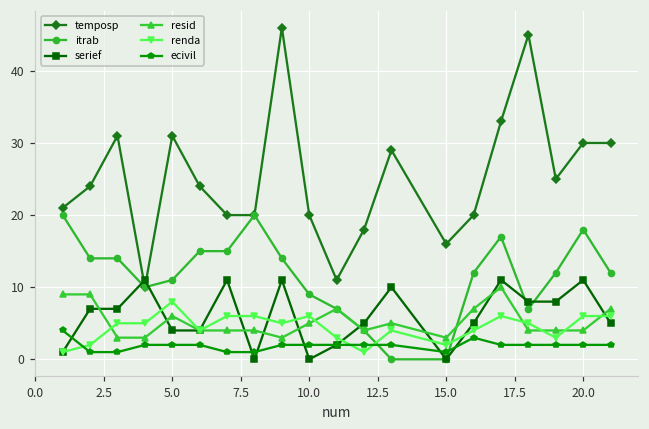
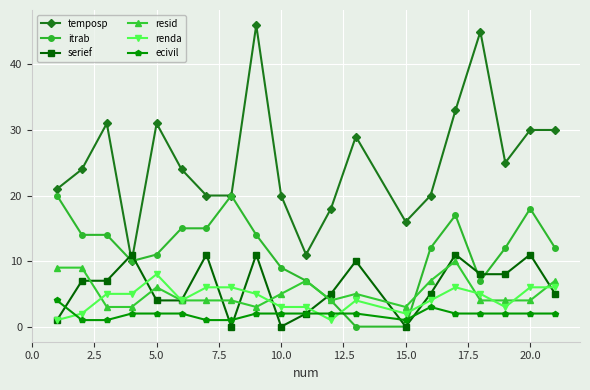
  {
    "renda": {
      "5.0": 8,
-     "10.0": 6,
+     "10.0": 3,
      "15.0": 2,
      "20.0": 6
    }
  }
